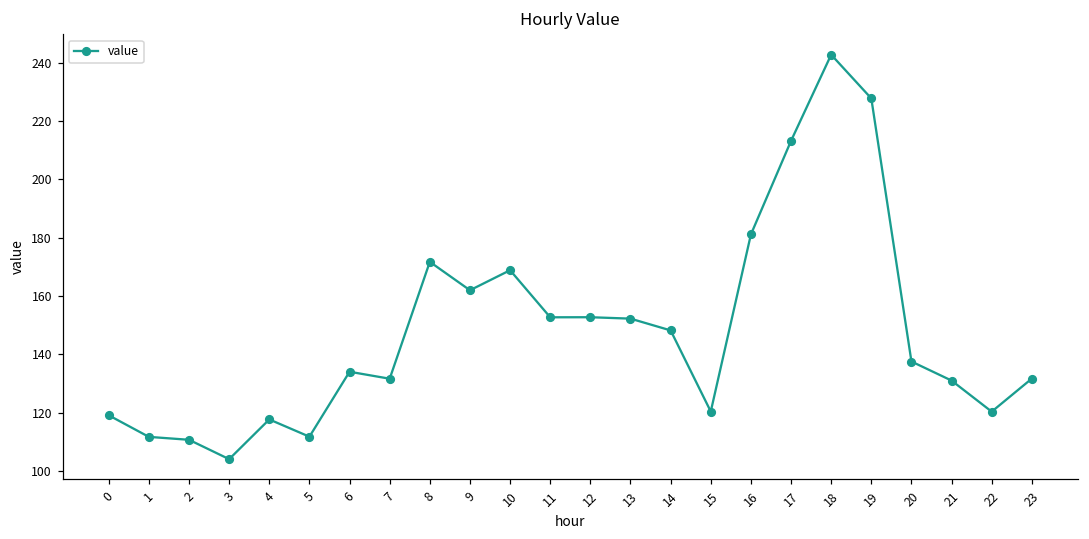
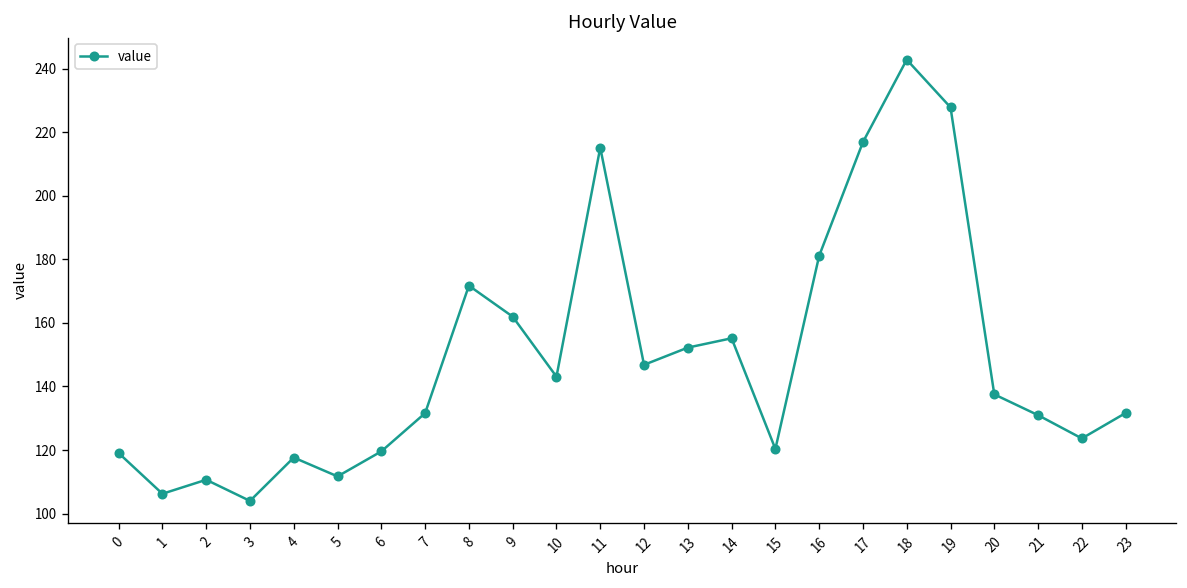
  {
    "0": 119,
-   "1": 112,
+   "1": 106,
    "2": 111,
    "3": 104,
    "4": 118,
    "5": 112,
-   "6": 134,
+   "6": 120,
    "7": 132,
    "8": 172,
    "9": 162,
-   "10": 169,
-   "11": 153,
-   "12": 153,
+   "10": 143,
+   "11": 215,
+   "12": 147,
    "13": 152,
-   "14": 148,
+   "14": 155,
    "15": 120,
    "16": 181,
-   "17": 213,
+   "17": 217,
    "18": 243,
    "19": 228,
    "20": 138,
    "21": 131,
-   "22": 120,
+   "22": 124,
    "23": 132
  }
